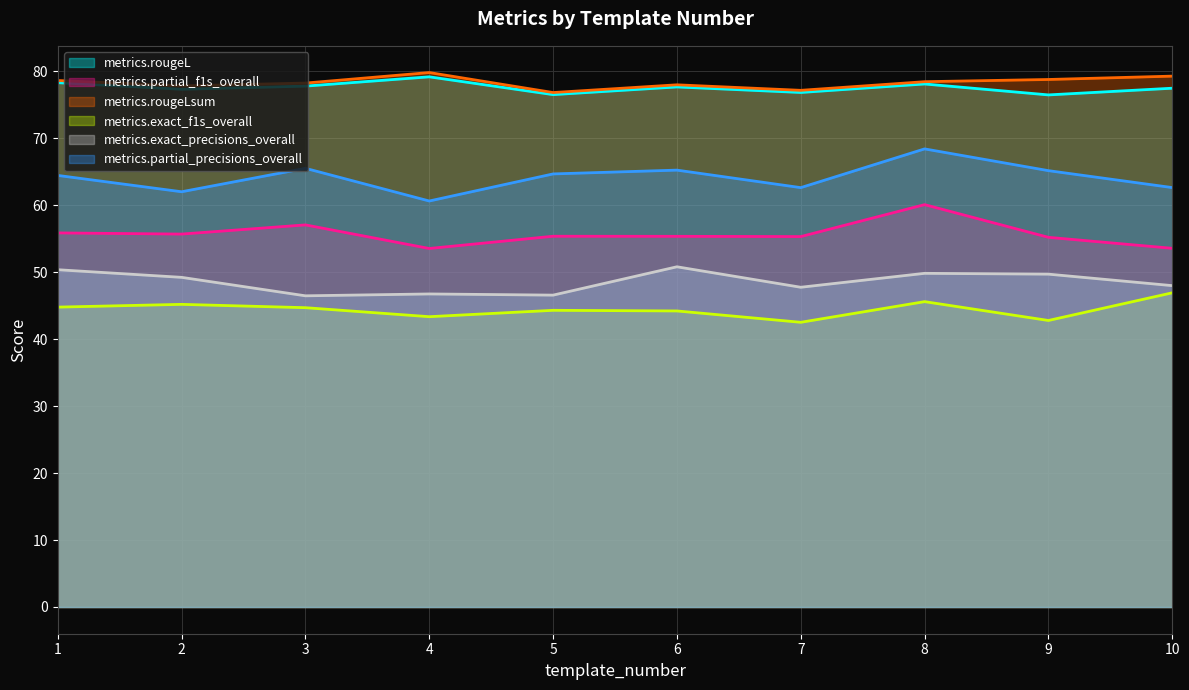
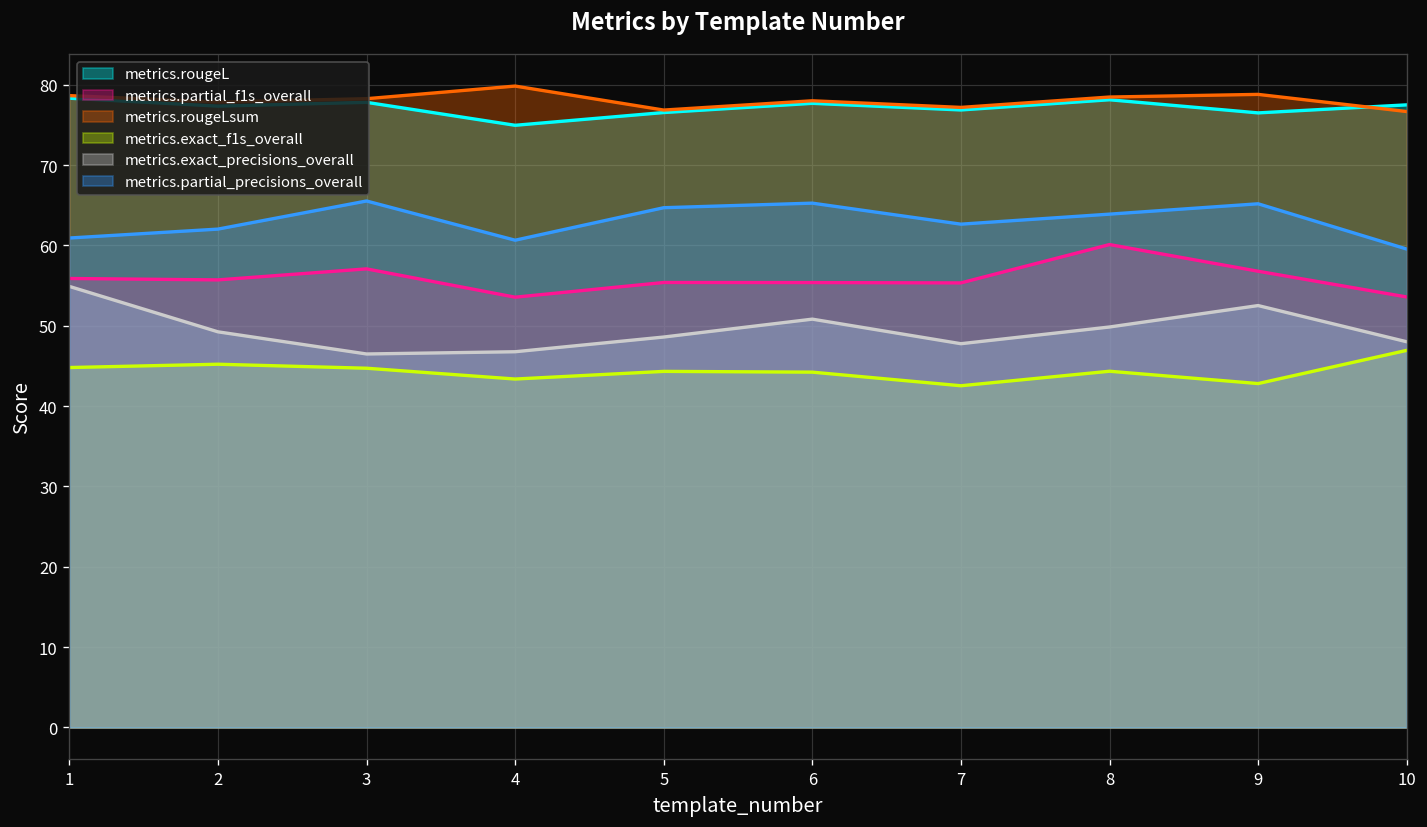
  {
    "metrics.rougeL": {
-     "4": 79,
+     "4": 75,
      "9": 77,
      "10": 78
    },
    "metrics.partial_f1s_overall": {
      "1": 56,
      "2": 56,
      "3": 57,
      "4": 54,
      "5": 55,
      "6": 55,
      "7": 55,
      "8": 60,
-     "9": 55,
+     "9": 57,
      "10": 54
    },
    "metrics.rougeLsum": {
      "4": 80,
      "9": 79,
-     "10": 79
+     "10": 77
    },
    "metrics.exact_f1s_overall": {
      "1": 45,
      "2": 45,
      "3": 45,
      "4": 43,
      "5": 44,
      "6": 44,
      "7": 43,
-     "8": 46,
+     "8": 44,
      "9": 43,
      "10": 47
    },
    "metrics.exact_precisions_overall": {
-     "1": 50,
+     "1": 55,
      "2": 49,
      "3": 46,
      "4": 47,
-     "5": 47,
+     "5": 49,
      "6": 51,
      "7": 48,
      "8": 50,
-     "9": 50,
+     "9": 53,
      "10": 48
    },
    "metrics.partial_precisions_overall": {
-     "1": 64,
+     "1": 61,
      "2": 62,
      "4": 61,
      "5": 65,
      "6": 65,
      "7": 63,
-     "8": 68,
+     "8": 64,
      "9": 65,
-     "10": 63
+     "10": 60
    }
  }
